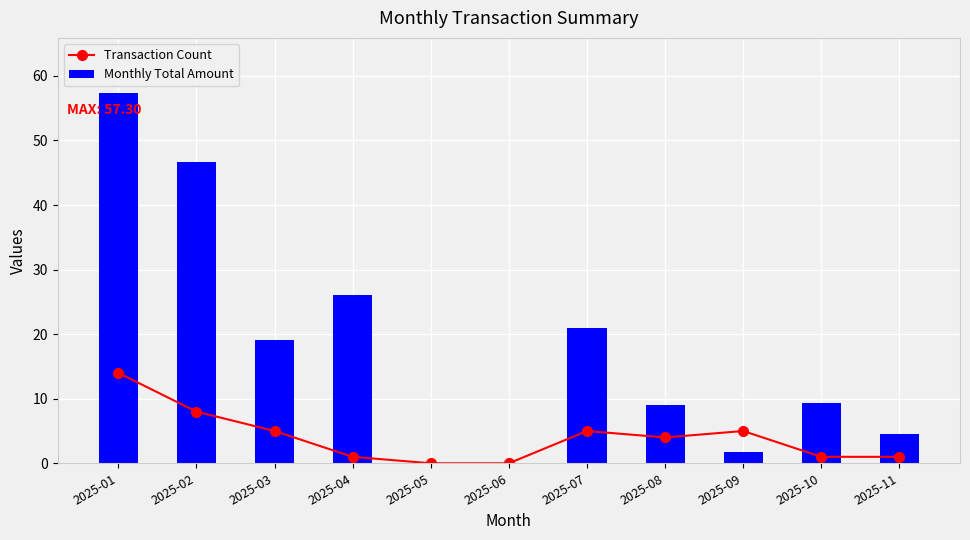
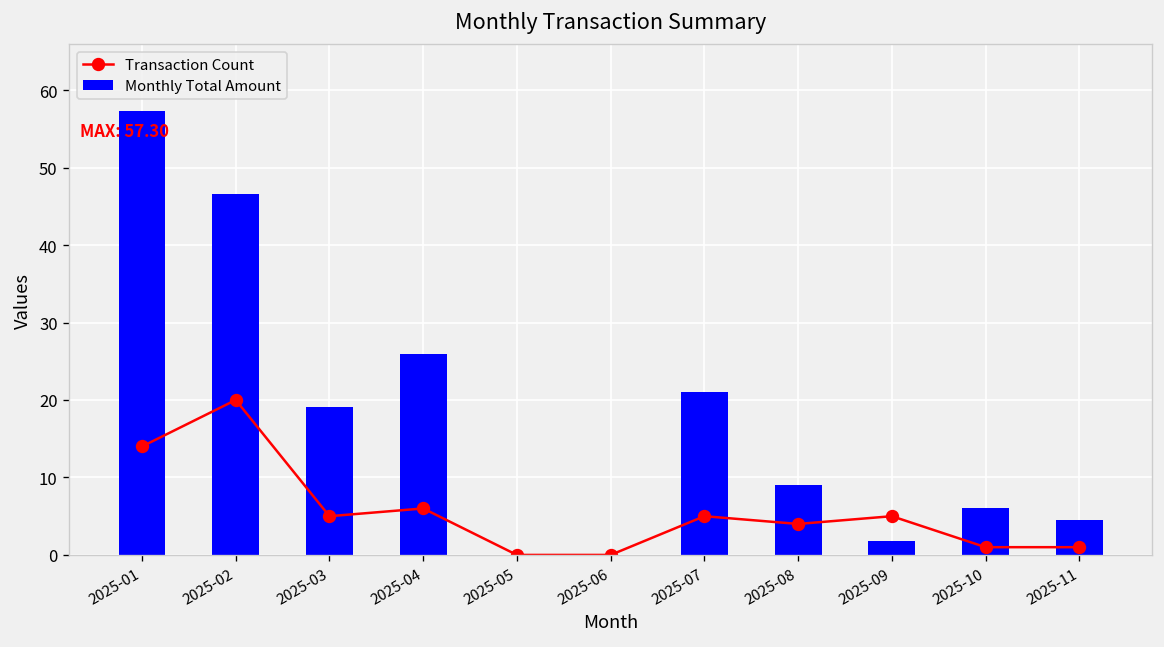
  {
    "Transaction Count": {
      "2025-01": 14,
-     "2025-02": 8,
+     "2025-02": 20,
      "2025-03": 5,
-     "2025-04": 1,
+     "2025-04": 6,
      "2025-05": 0,
      "2025-06": 0,
      "2025-07": 5,
      "2025-08": 4,
      "2025-09": 5,
      "2025-10": 1,
      "2025-11": 1
    },
    "Monthly Total Amount": {
      "2025-02": 47,
      "2025-03": 19,
      "2025-04": 26,
      "2025-05": 0,
      "2025-06": 0,
      "2025-07": 21,
      "2025-08": 9,
      "2025-09": 2,
-     "2025-10": 9,
+     "2025-10": 6,
      "2025-11": 5
    }
  }
